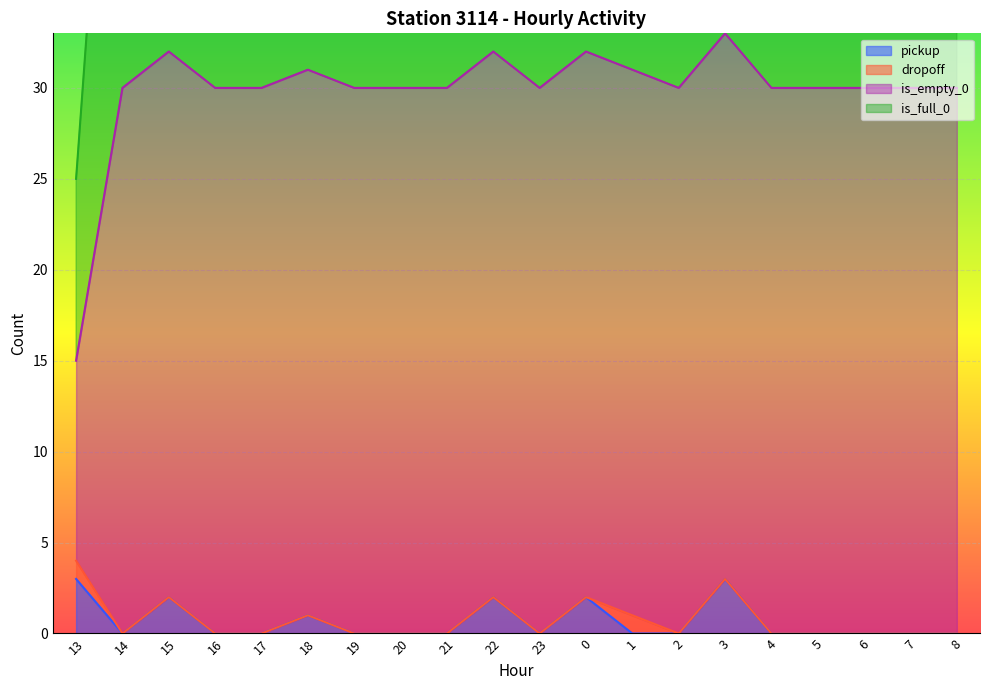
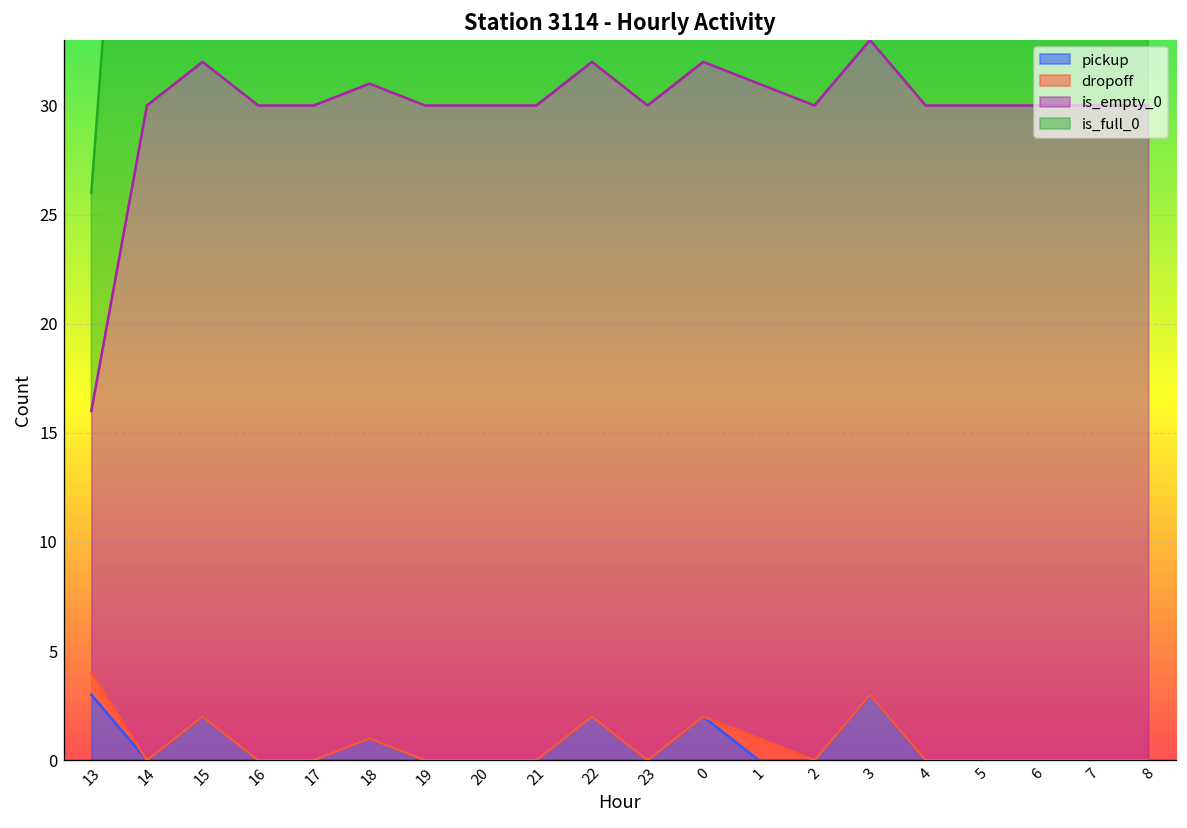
  {
    "pickup": {
      "13": 3,
      "1": 0
    },
    "dropoff": {
      "13": 1,
      "1": 1
    },
    "is_empty_0": {
-     "13": 11,
+     "13": 12,
      "14": 30,
      "15": 30,
      "16": 30,
      "17": 30,
      "18": 30,
      "19": 30,
      "20": 30,
      "21": 30,
      "22": 30,
      "23": 30,
      "0": 30,
      "1": 30,
      "2": 30,
      "3": 30,
      "4": 30,
      "5": 30
    },
    "is_full_0": {
      "13": 10
    }
  }
